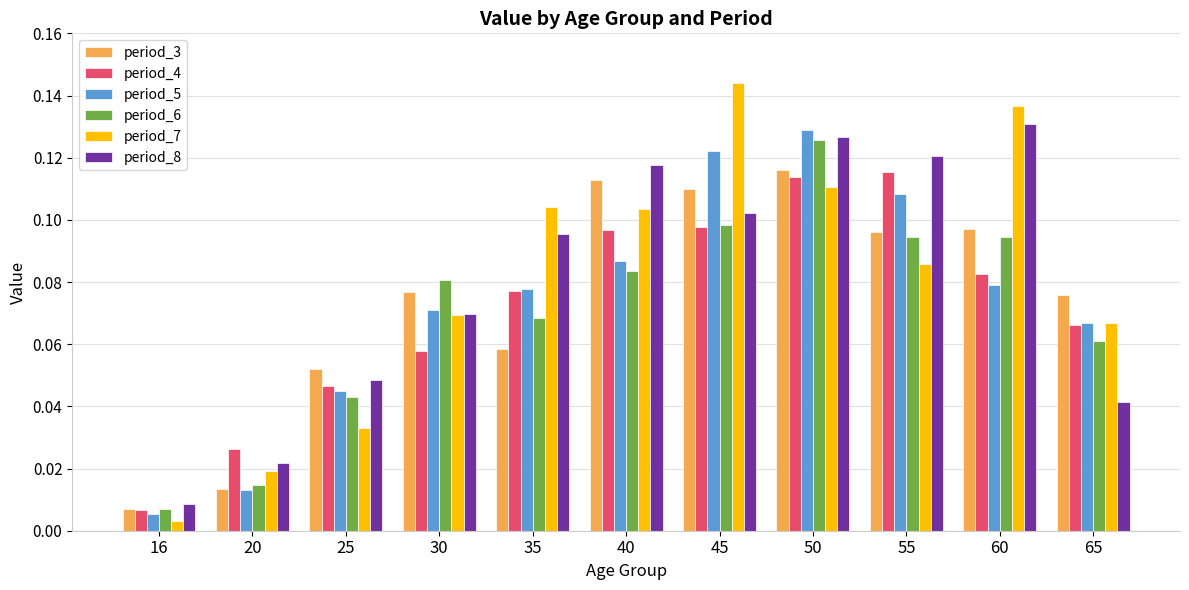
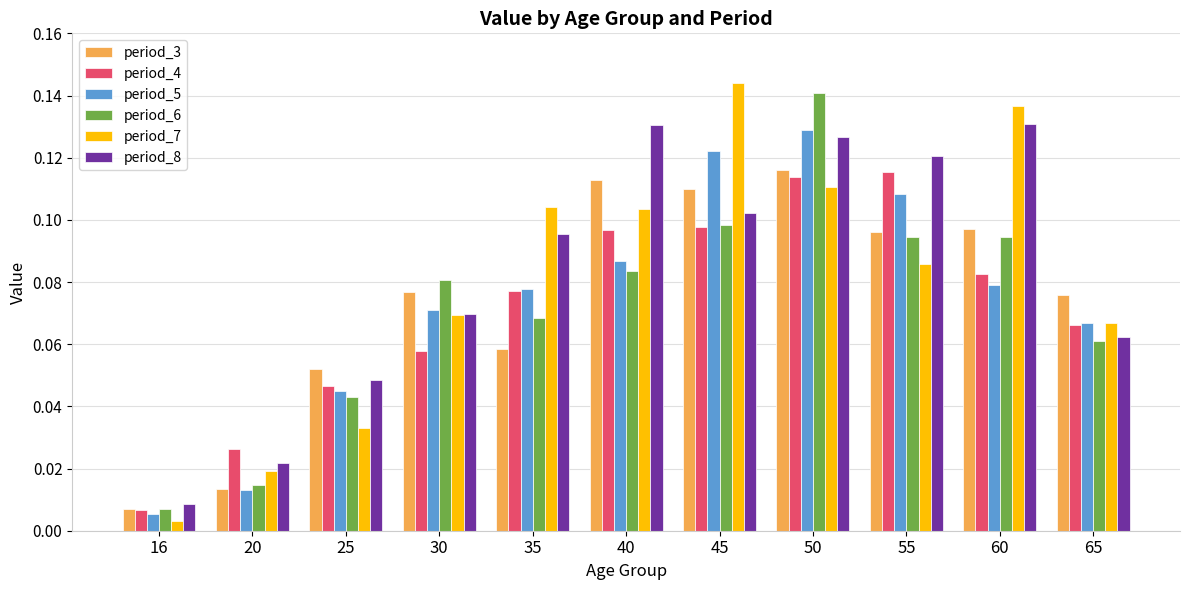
  {
    "period_3": {
      "16": 0.007,
      "20": 0.013,
      "25": 0.052,
      "30": 0.077,
      "35": 0.059,
      "40": 0.113,
      "45": 0.110,
      "50": 0.116,
      "55": 0.096,
      "60": 0.097,
      "65": 0.076
    },
    "period_4": {
      "16": 0.007,
      "20": 0.026,
      "25": 0.047,
      "30": 0.058,
      "35": 0.077,
      "40": 0.097,
      "45": 0.098,
      "50": 0.114,
      "55": 0.115,
      "60": 0.083,
      "65": 0.066
    },
    "period_5": {
      "16": 0.005,
      "20": 0.013,
      "25": 0.045,
      "30": 0.071,
      "35": 0.078,
      "40": 0.087,
      "45": 0.122,
      "50": 0.129,
      "55": 0.108,
      "60": 0.079,
      "65": 0.067
    },
    "period_6": {
      "16": 0.007,
      "20": 0.015,
      "25": 0.043,
      "30": 0.081,
      "35": 0.068,
      "40": 0.084,
      "45": 0.098,
-     "50": 0.126,
+     "50": 0.141,
      "55": 0.094,
      "60": 0.094,
      "65": 0.061
    },
    "period_7": {
      "16": 0.003,
      "20": 0.019,
      "25": 0.033,
      "30": 0.069,
      "35": 0.104,
      "40": 0.103,
      "45": 0.144,
      "50": 0.110,
      "55": 0.086,
      "60": 0.137,
      "65": 0.067
    },
    "period_8": {
      "16": 0.009,
      "20": 0.022,
      "25": 0.048,
      "30": 0.070,
      "35": 0.095,
-     "40": 0.118,
+     "40": 0.131,
      "45": 0.102,
      "50": 0.127,
      "55": 0.120,
      "60": 0.131,
-     "65": 0.041
+     "65": 0.062
    }
  }
